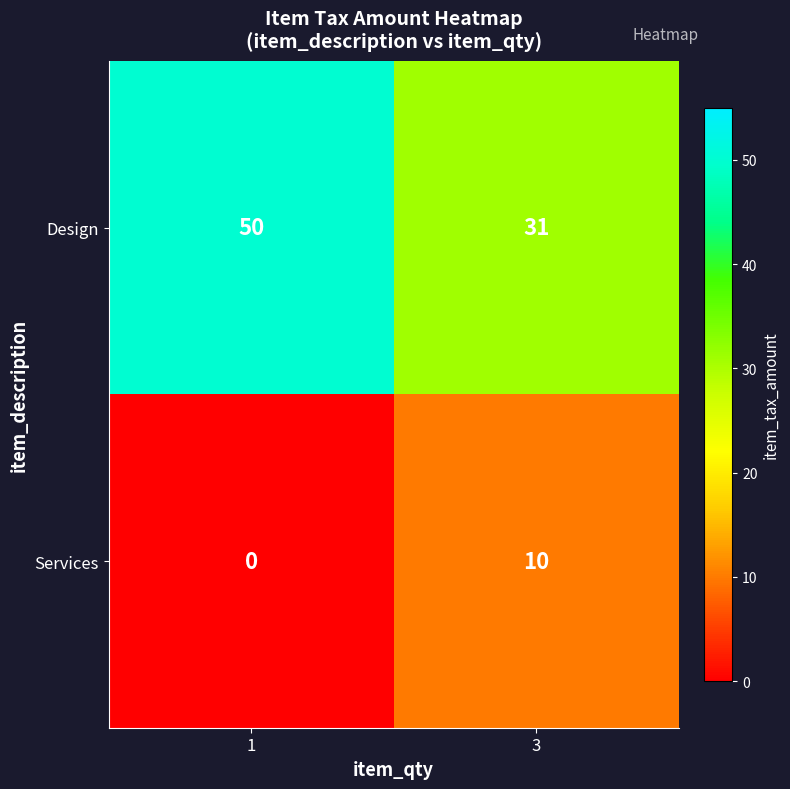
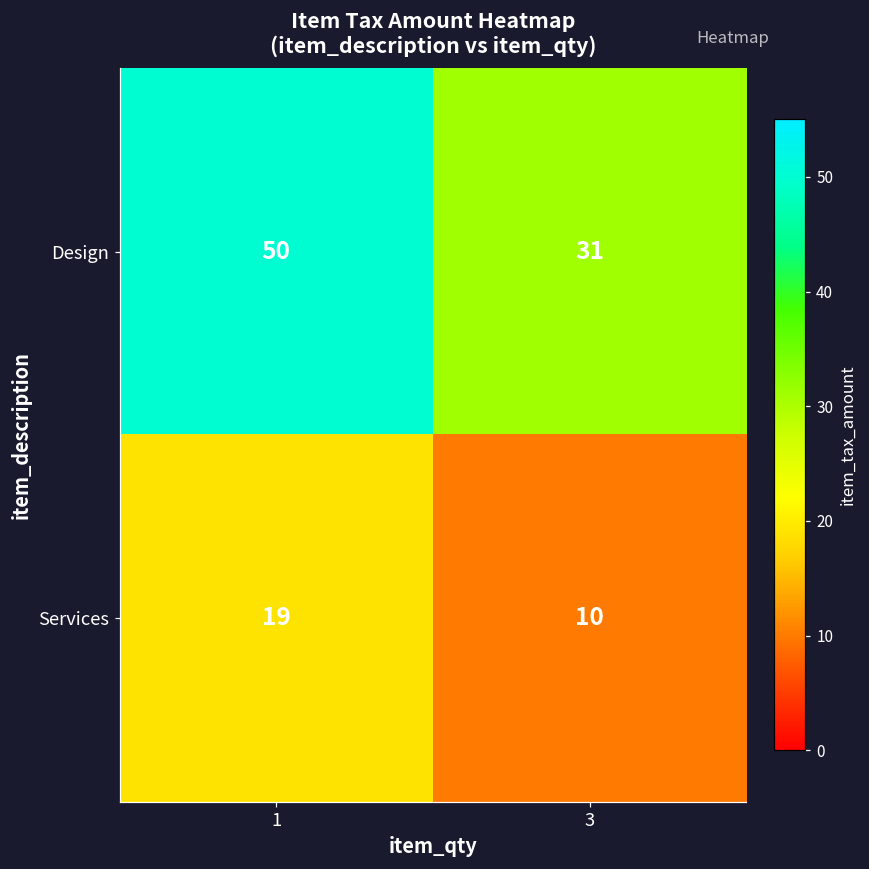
  {
    "Design": {
      "1": 50,
      "3": 31
    },
    "Services": {
-     "1": 0,
+     "1": 19,
      "3": 10
    }
  }
